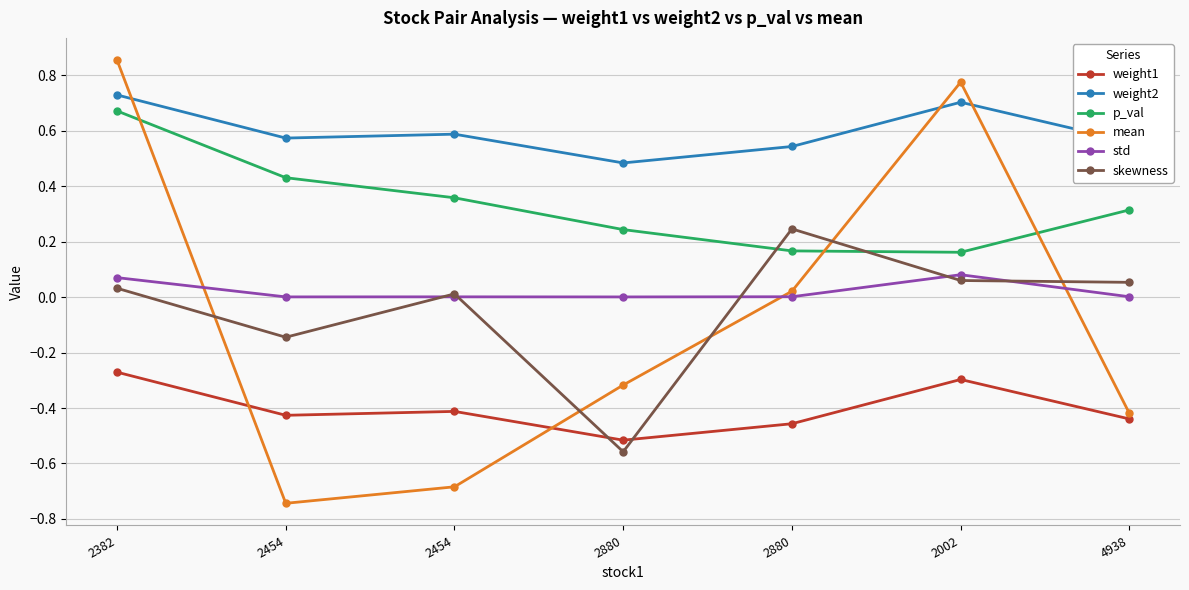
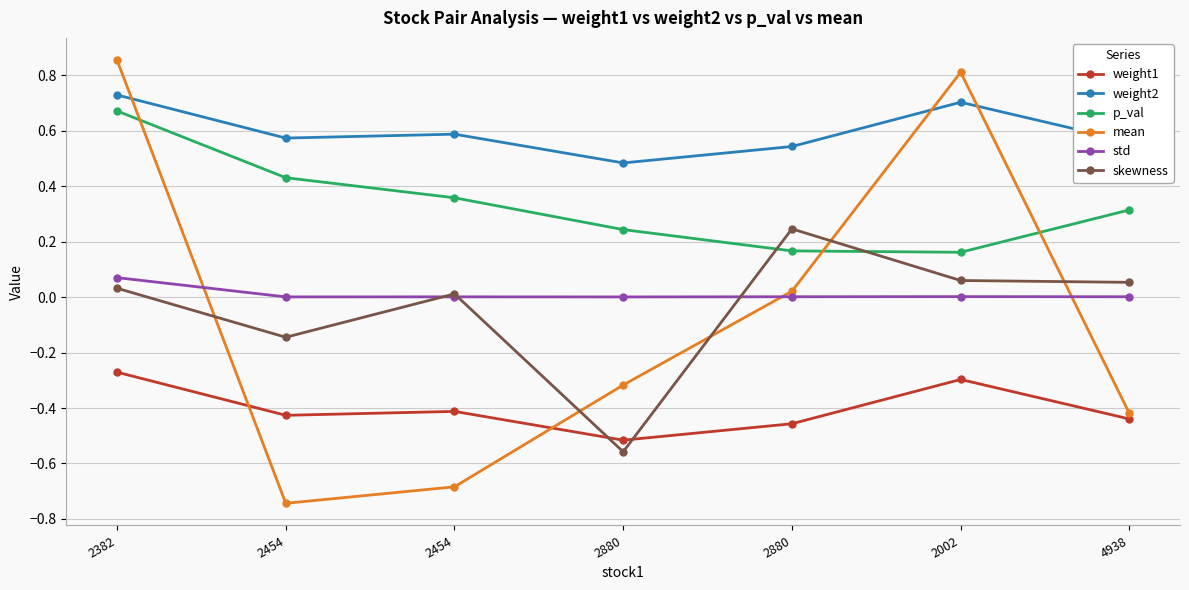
  {
    "weight1": {
      "2382": -0.27,
      "2002": -0.30,
      "4938": -0.44
    },
    "weight2": {
      "2382": 0.73,
      "2002": 0.70
    },
    "p_val": {
      "2382": 0.67,
      "2002": 0.16,
      "4938": 0.31
    },
    "mean": {
      "2382": 0.86,
-     "2002": 0.78,
+     "2002": 0.81,
      "4938": -0.42
    },
    "std": {
      "2382": 0.07,
-     "2002": 0.08,
+     "2002": 0.00,
      "4938": 0.00
    },
    "skewness": {
      "2382": 0.03,
      "2002": 0.06,
      "4938": 0.05
    }
  }
